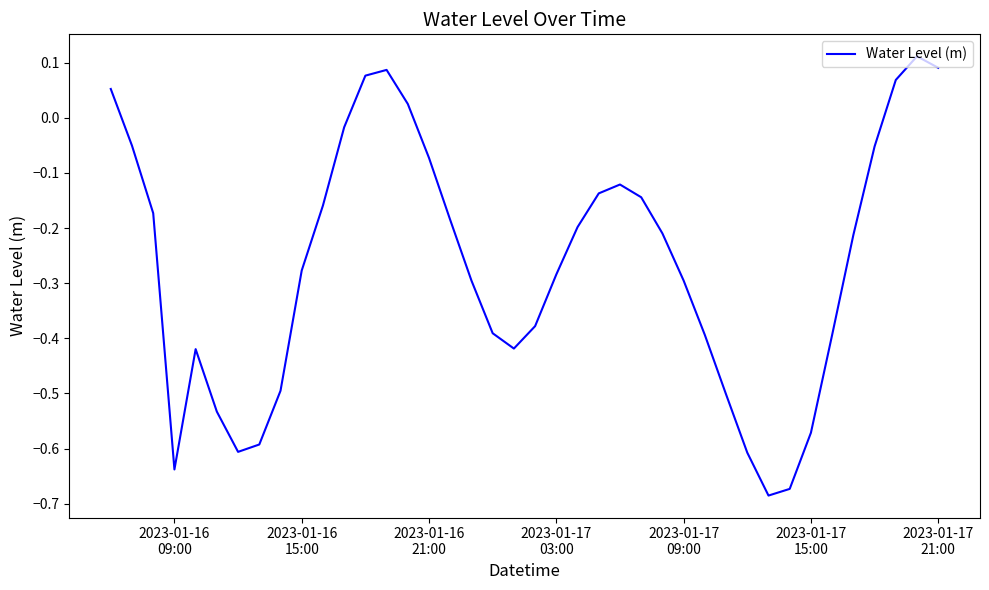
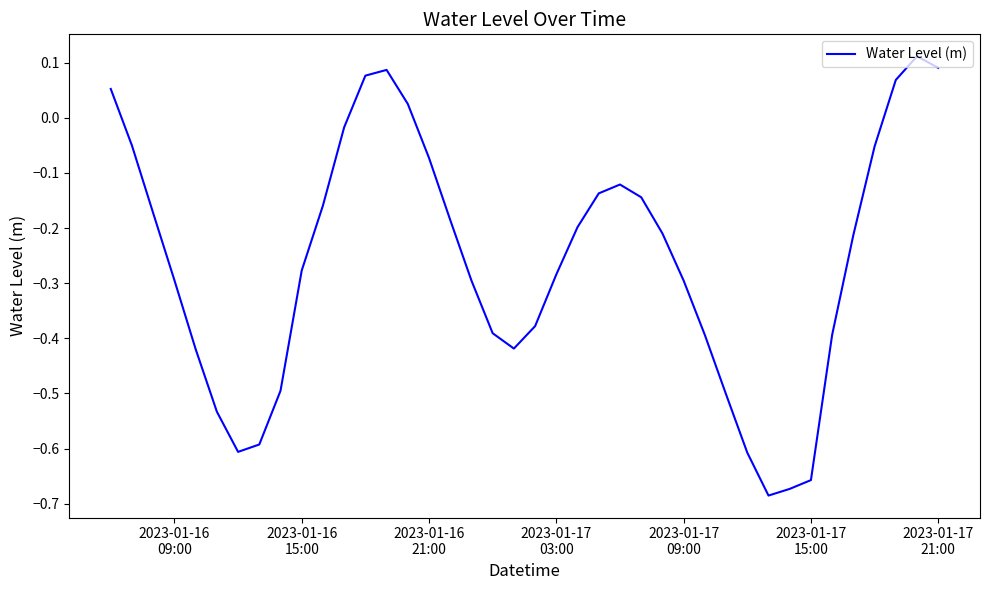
  {
-   "2023-01-16 09:00": -0.64,
+   "2023-01-16 09:00": -0.29,
    "2023-01-16 15:00": -0.28,
    "2023-01-16 21:00": -0.07,
    "2023-01-17 03:00": -0.28,
    "2023-01-17 09:00": -0.30,
-   "2023-01-17 15:00": -0.57,
+   "2023-01-17 15:00": -0.66,
    "2023-01-17 21:00": 0.09
  }
